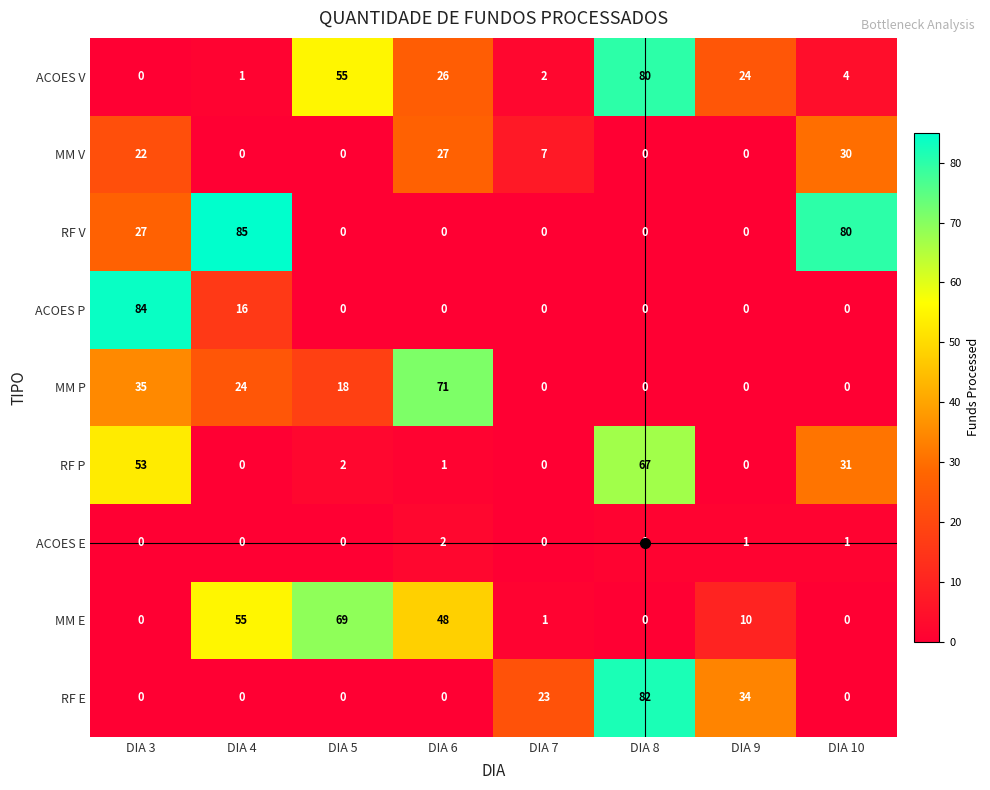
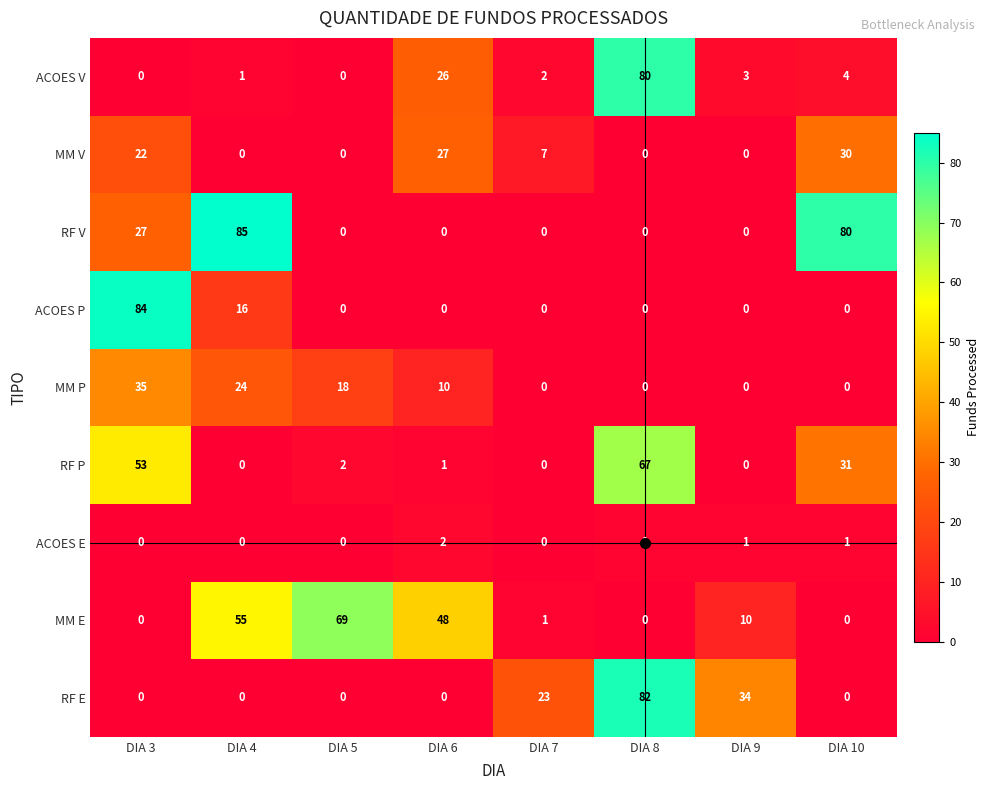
  {
    "ACOES V": {
      "DIA 3": 0,
      "DIA 4": 1,
-     "DIA 5": 55,
+     "DIA 5": 0,
      "DIA 6": 26,
      "DIA 7": 2,
      "DIA 8": 80,
-     "DIA 9": 24,
+     "DIA 9": 3,
      "DIA 10": 4
    },
    "MM V": {
      "DIA 3": 22,
      "DIA 4": 0,
      "DIA 5": 0,
      "DIA 6": 27,
      "DIA 7": 7,
      "DIA 8": 0,
      "DIA 9": 0,
      "DIA 10": 30
    },
    "RF V": {
      "DIA 3": 27,
      "DIA 4": 85,
      "DIA 5": 0,
      "DIA 6": 0,
      "DIA 7": 0,
      "DIA 8": 0,
      "DIA 9": 0,
      "DIA 10": 80
    },
    "ACOES P": {
      "DIA 3": 84,
      "DIA 4": 16,
      "DIA 5": 0,
      "DIA 6": 0,
      "DIA 7": 0,
      "DIA 8": 0,
      "DIA 9": 0,
      "DIA 10": 0
    },
    "MM P": {
      "DIA 3": 35,
      "DIA 4": 24,
      "DIA 5": 18,
-     "DIA 6": 71,
+     "DIA 6": 10,
      "DIA 7": 0,
      "DIA 8": 0,
      "DIA 9": 0,
      "DIA 10": 0
    },
    "RF P": {
      "DIA 3": 53,
      "DIA 4": 0,
      "DIA 5": 2,
      "DIA 6": 1,
      "DIA 7": 0,
      "DIA 8": 67,
      "DIA 9": 0,
      "DIA 10": 31
    },
    "ACOES E": {
      "DIA 3": 0,
      "DIA 4": 0,
      "DIA 5": 0,
      "DIA 6": 2,
      "DIA 7": 0,
      "DIA 9": 1,
      "DIA 10": 1
    },
    "MM E": {
      "DIA 3": 0,
      "DIA 4": 55,
      "DIA 5": 69,
      "DIA 6": 48,
      "DIA 7": 1,
      "DIA 8": 0,
      "DIA 9": 10,
      "DIA 10": 0
    },
    "RF E": {
      "DIA 3": 0,
      "DIA 4": 0,
      "DIA 5": 0,
      "DIA 6": 0,
      "DIA 7": 23,
      "DIA 8": 82,
      "DIA 9": 34,
      "DIA 10": 0
    }
  }
